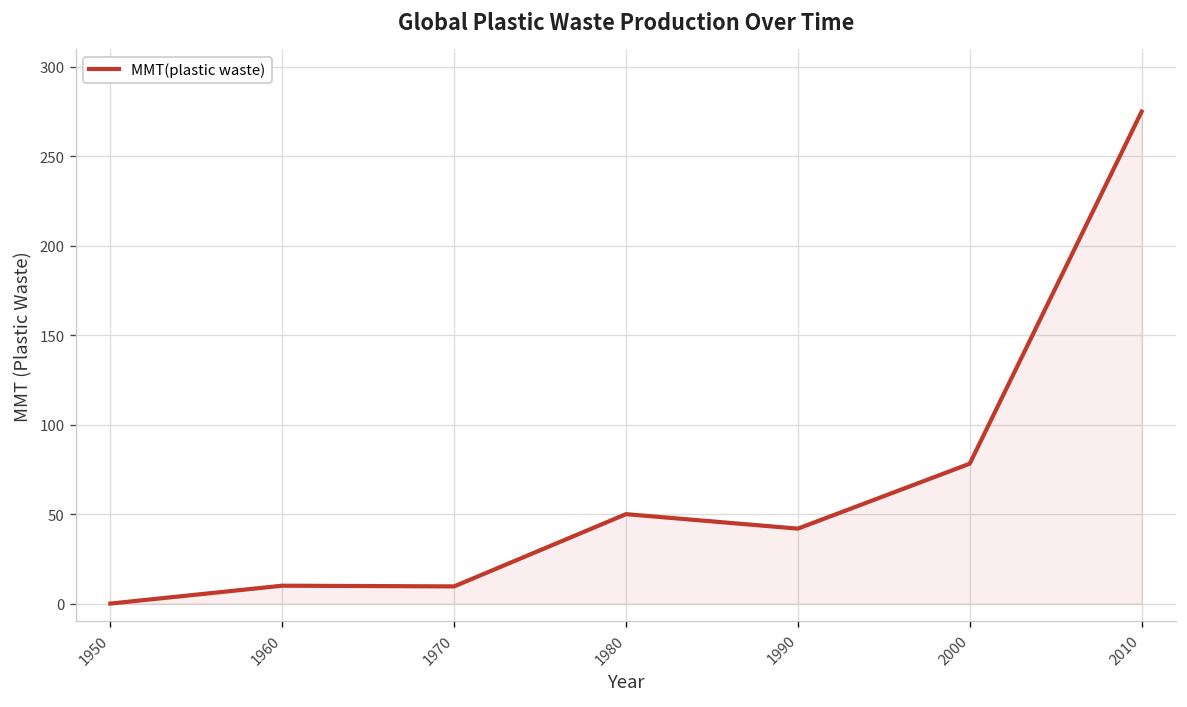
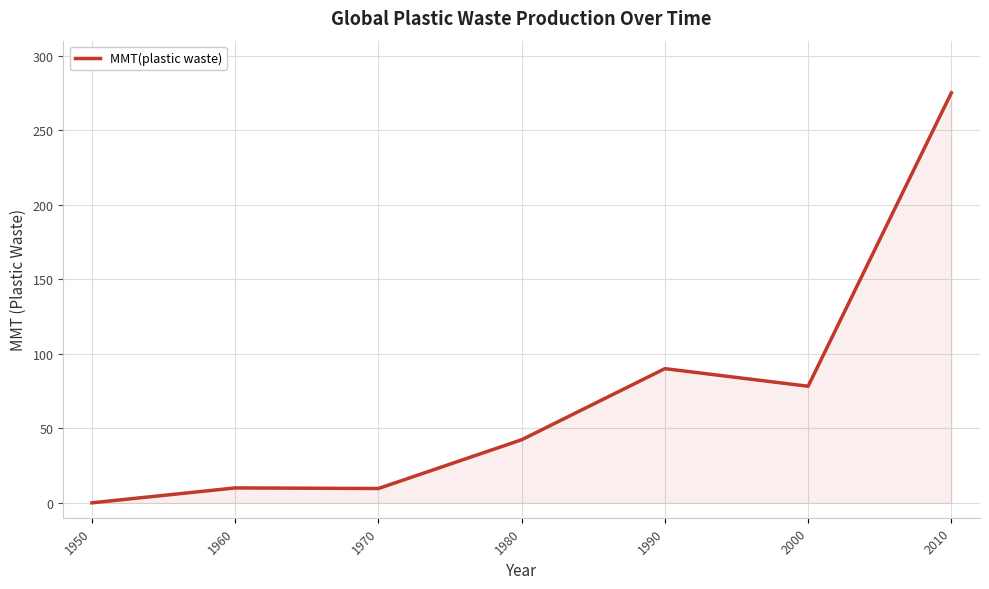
  {
    "1950": 0,
    "1960": 10,
    "1970": 10,
-   "1980": 50,
-   "1990": 42,
+   "1980": 42,
+   "1990": 90,
    "2000": 78,
    "2010": 275
  }
